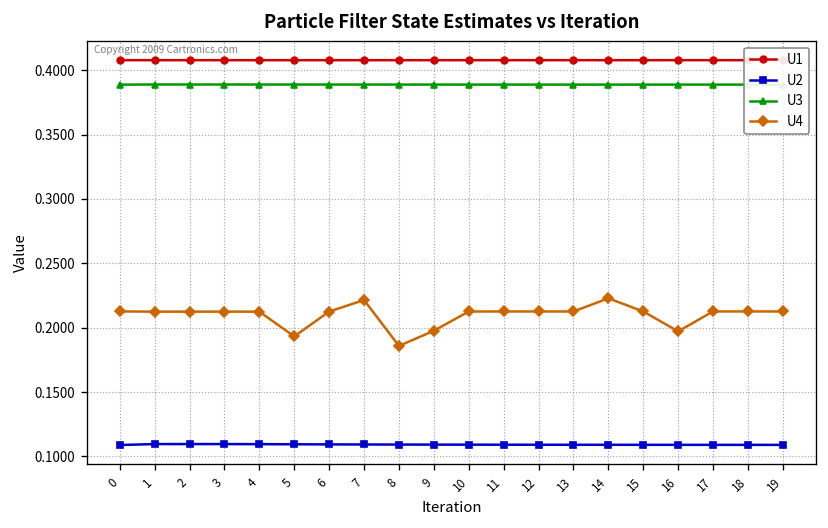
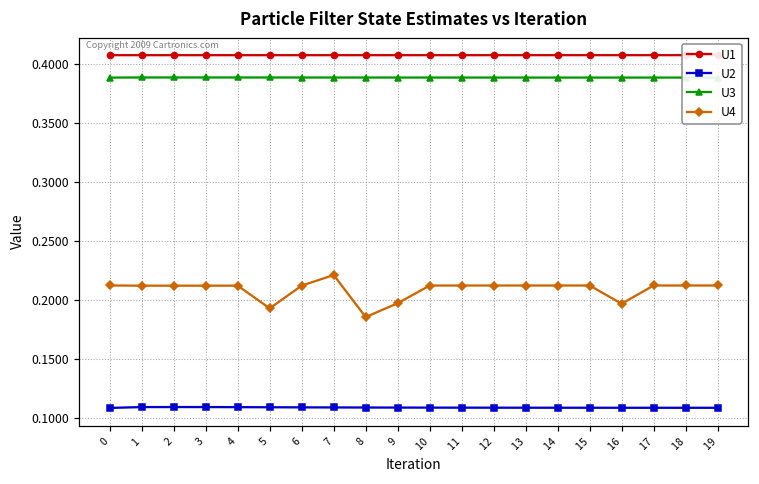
  {
    "U1": {
      "4": 0.408,
      "5": 0.408,
      "6": 0.408,
      "7": 0.408,
      "8": 0.408,
      "9": 0.408,
      "10": 0.408,
      "11": 0.408,
      "12": 0.408,
      "13": 0.408,
      "14": 0.408,
      "15": 0.408,
      "16": 0.408,
      "17": 0.408
    },
    "U2": {
      "0": 0.109,
      "1": 0.110,
      "2": 0.110,
      "3": 0.110,
      "4": 0.109,
      "5": 0.109,
      "6": 0.109,
      "7": 0.109,
      "8": 0.109,
      "9": 0.109,
      "10": 0.109,
      "11": 0.109,
      "12": 0.109,
      "13": 0.109,
      "14": 0.109,
      "15": 0.109,
      "16": 0.109,
      "17": 0.109,
      "18": 0.109,
      "19": 0.109
    },
    "U3": {
      "0": 0.389,
      "1": 0.389,
      "2": 0.389,
      "3": 0.389,
      "4": 0.389,
      "5": 0.389,
      "6": 0.389,
      "7": 0.389,
      "8": 0.389,
      "9": 0.389,
      "10": 0.389,
      "11": 0.389,
      "12": 0.389,
      "13": 0.389,
      "14": 0.389,
      "15": 0.389,
      "16": 0.389,
      "17": 0.389
    },
    "U4": {
      "0": 0.213,
      "1": 0.212,
      "2": 0.212,
      "3": 0.212,
      "4": 0.212,
      "5": 0.193,
      "6": 0.213,
      "7": 0.221,
      "8": 0.186,
      "9": 0.198,
      "10": 0.213,
      "11": 0.213,
      "12": 0.213,
      "13": 0.213,
-     "14": 0.223,
+     "14": 0.213,
      "15": 0.213,
      "16": 0.197,
      "17": 0.213,
      "18": 0.213,
      "19": 0.213
    }
  }
